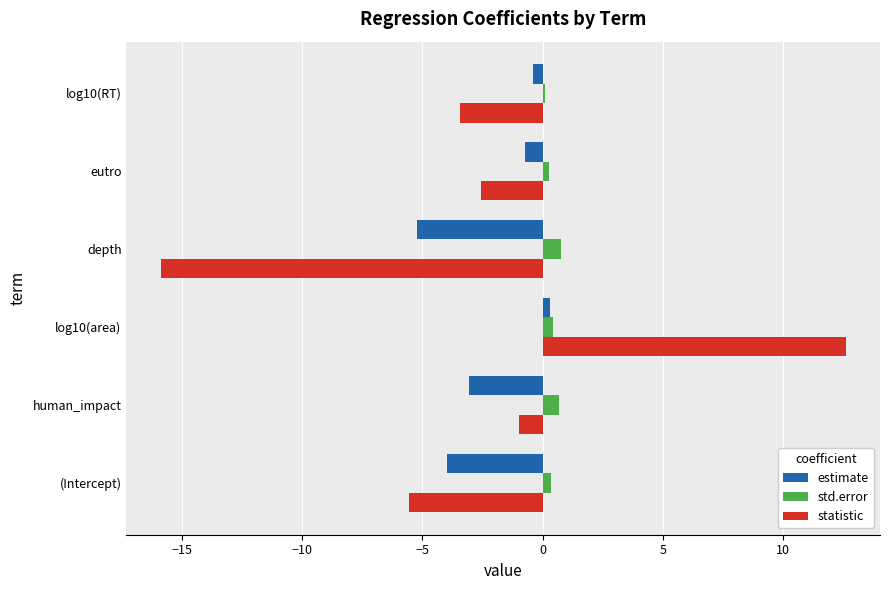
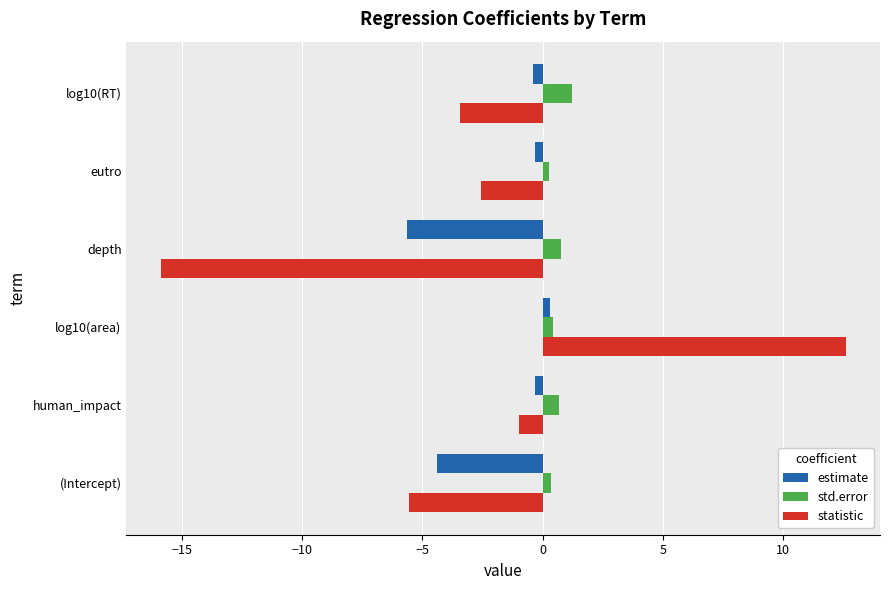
  {
    "estimate": {
      "log10(RT)": -0.4,
-     "eutro": -0.7,
-     "depth": -5.2,
+     "eutro": -0.3,
+     "depth": -5.6,
      "log10(area)": 0.3,
-     "human_impact": -3.1,
-     "(Intercept)": -3.9
+     "human_impact": -0.3,
+     "(Intercept)": -4.4
    },
    "std.error": {
-     "log10(RT)": 0.1,
+     "log10(RT)": 1.2,
      "eutro": 0.3,
      "depth": 0.8,
      "log10(area)": 0.5,
      "human_impact": 0.7,
      "(Intercept)": 0.4
    },
    "statistic": {
      "log10(RT)": -3.4,
      "eutro": -2.5,
      "depth": -15.9,
      "log10(area)": 12.6,
      "human_impact": -1.0,
      "(Intercept)": -5.6
    }
  }
